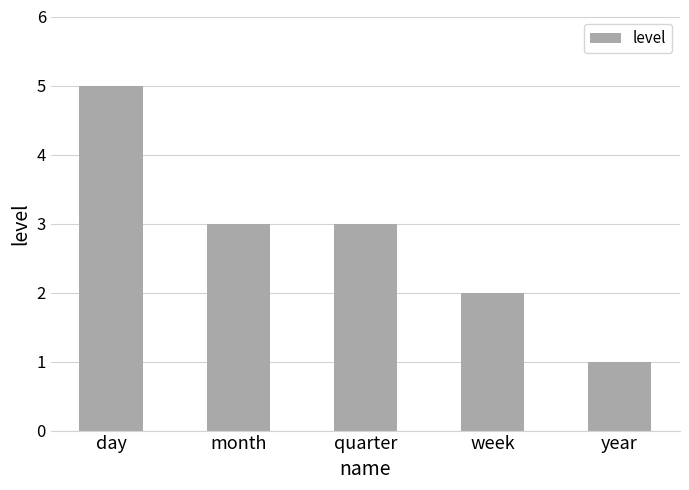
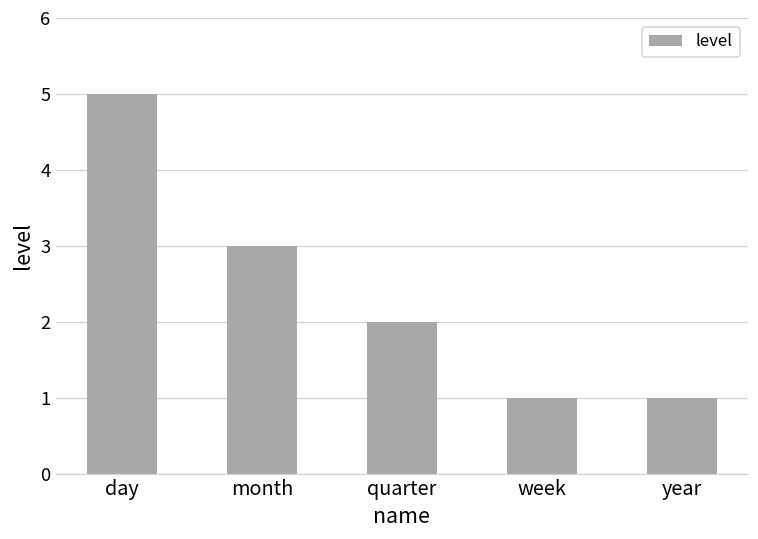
  {
    "day": 5,
    "month": 3,
-   "quarter": 3,
-   "week": 2,
+   "quarter": 2,
+   "week": 1,
    "year": 1
  }
